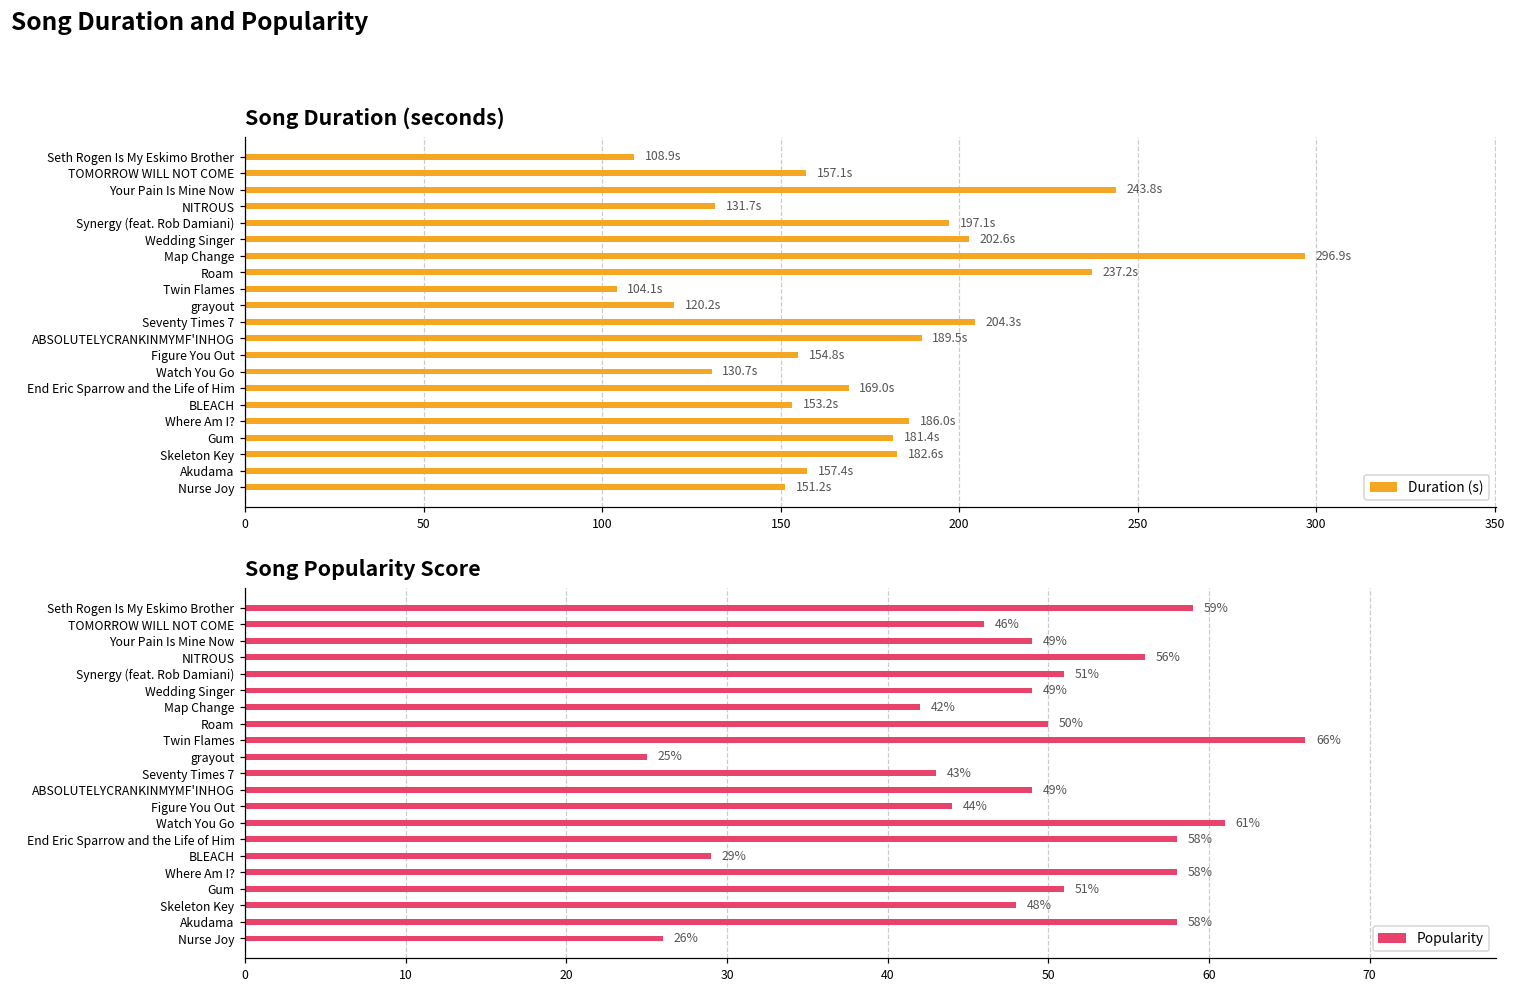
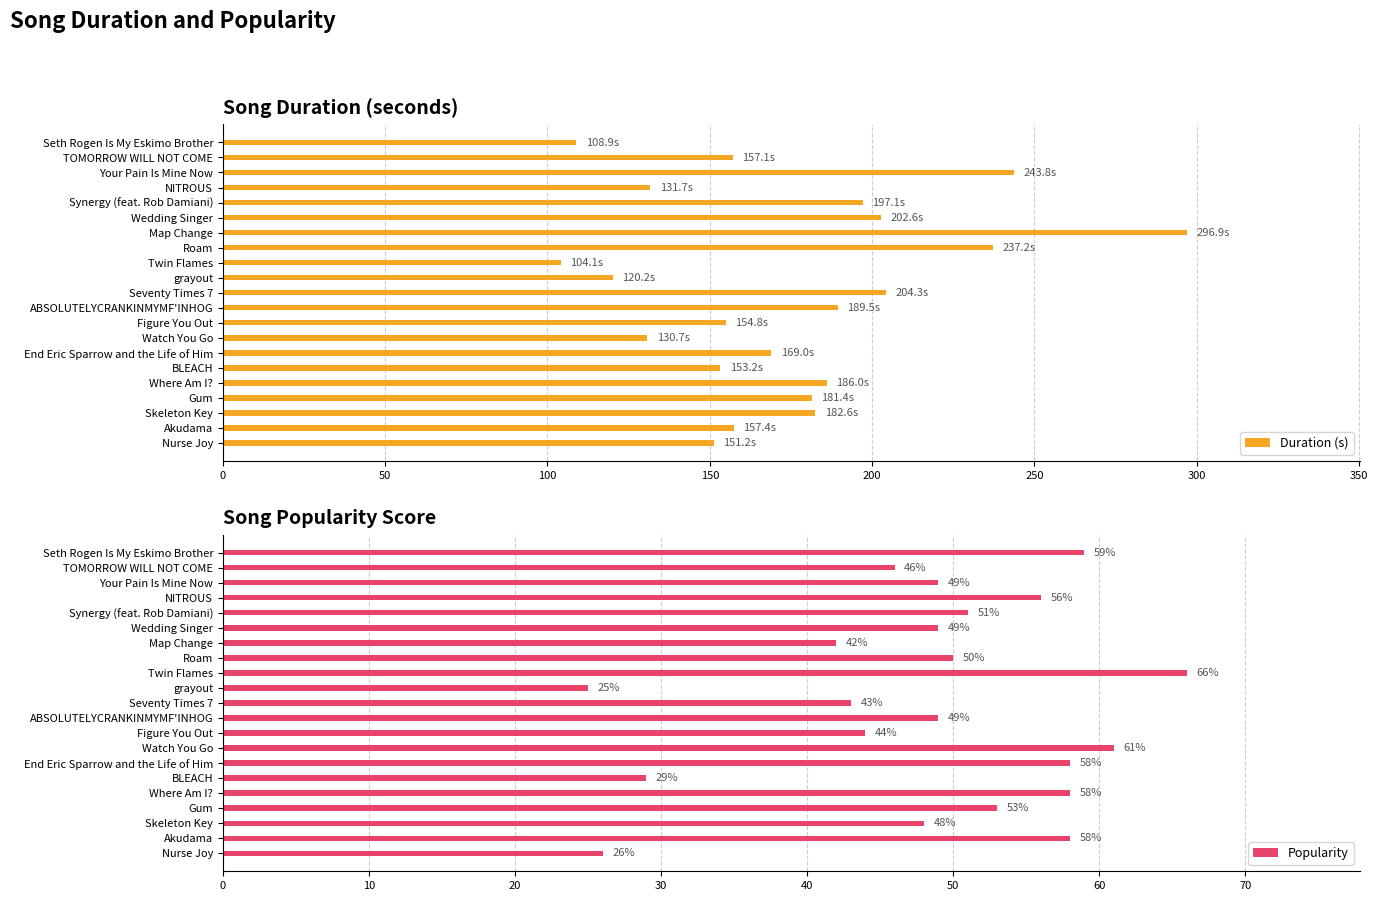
  {
    "Song Duration (seconds)": {
      "Seth Rogen Is My Eskimo Brother": "108.9s",
      "TOMORROW WILL NOT COME": "157.1s",
      "Your Pain Is Mine Now": "243.8s",
      "NITROUS": "131.7s",
      "Synergy (feat. Rob Damiani)": "197.1s",
      "Wedding Singer": "202.6s",
      "Map Change": "296.9s",
      "Roam": "237.2s",
      "Twin Flames": "104.1s",
      "grayout": "120.2s",
      "Seventy Times 7": "204.3s",
      "ABSOLUTELYCRANKINMYMF'INHOG": "189.5s",
      "Figure You Out": "154.8s",
      "Watch You Go": "130.7s",
      "End Eric Sparrow and the Life of Him": "169.0s",
      "BLEACH": "153.2s",
      "Where Am I?": "186.0s",
      "Gum": "181.4s",
      "Skeleton Key": "182.6s",
      "Akudama": "157.4s",
      "Nurse Joy": "151.2s"
    },
    "Song Popularity Score": {
      "Seth Rogen Is My Eskimo Brother": "59%",
      "TOMORROW WILL NOT COME": "46%",
      "Your Pain Is Mine Now": "49%",
      "NITROUS": "56%",
      "Synergy (feat. Rob Damiani)": "51%",
      "Wedding Singer": "49%",
      "Map Change": "42%",
      "Roam": "50%",
      "Twin Flames": "66%",
      "grayout": "25%",
      "Seventy Times 7": "43%",
      "ABSOLUTELYCRANKINMYMF'INHOG": "49%",
      "Figure You Out": "44%",
      "Watch You Go": "61%",
      "End Eric Sparrow and the Life of Him": "58%",
      "BLEACH": "29%",
      "Where Am I?": "58%",
-     "Gum": "51%",
+     "Gum": "53%",
      "Skeleton Key": "48%",
      "Akudama": "58%",
      "Nurse Joy": "26%"
    }
  }
